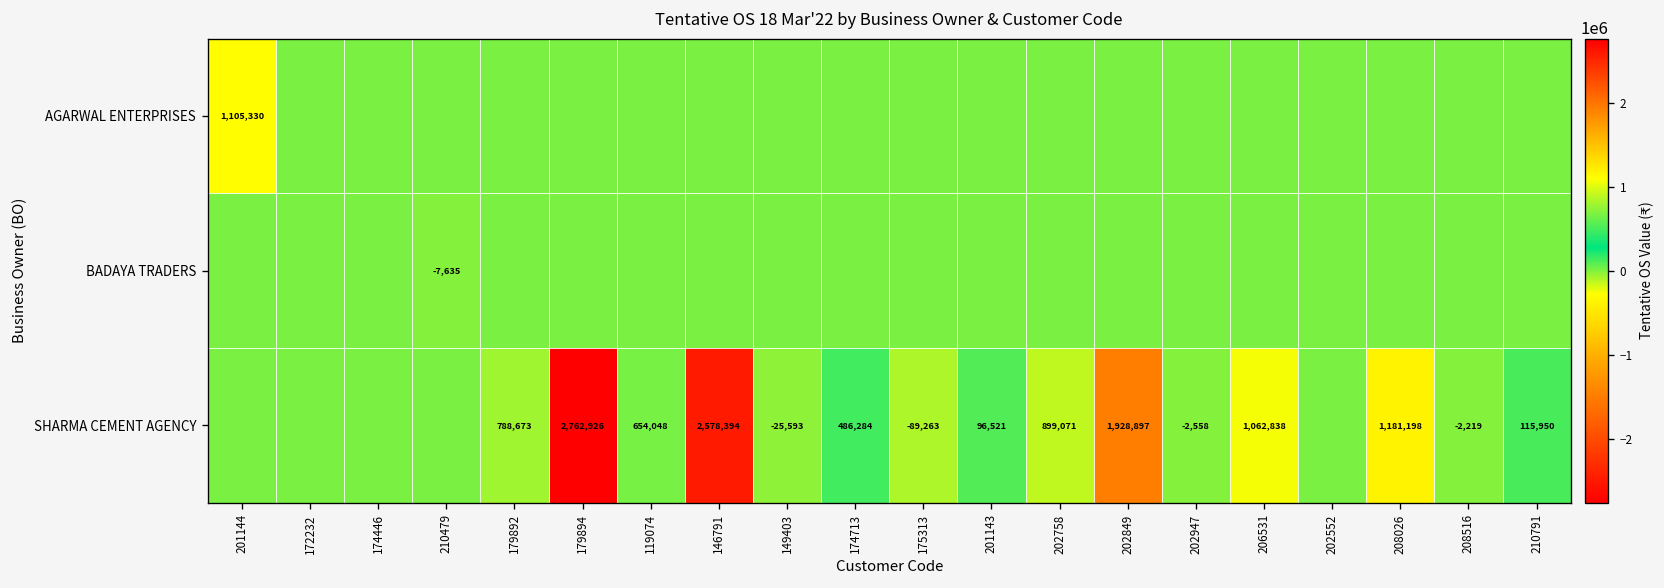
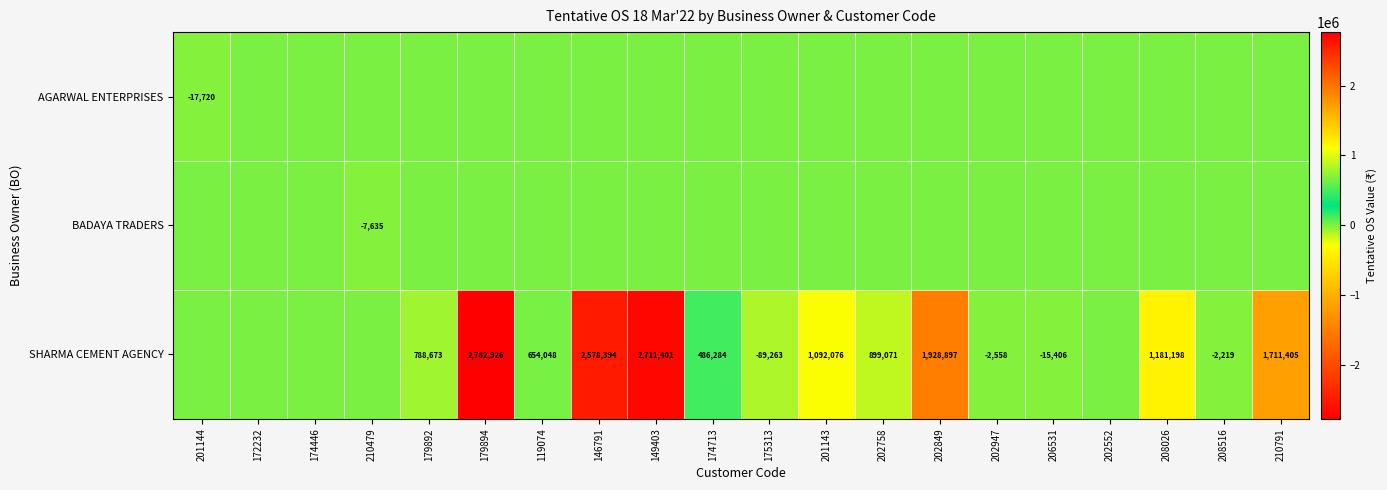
  {
    "AGARWAL ENTERPRISES": {
-     "201144": "1,105,330"
+     "201144": "-17,720"
    },
    "BADAYA TRADERS": {
      "210479": "-7,635"
    },
    "SHARMA CEMENT AGENCY": {
      "179892": "788,673",
      "179894": "2,762,926",
      "119074": "654,048",
      "146791": "2,578,394",
-     "149403": "-25,593",
+     "149403": "2,711,401",
      "174713": "486,284",
      "175313": "-89,263",
-     "201143": "96,521",
+     "201143": "1,092,076",
      "202758": "899,071",
      "202849": "1,928,897",
      "202947": "-2,558",
-     "206531": "1,062,838",
+     "206531": "-15,406",
      "208026": "1,181,198",
      "208516": "-2,219",
-     "210791": "115,950"
+     "210791": "1,711,405"
    }
  }
